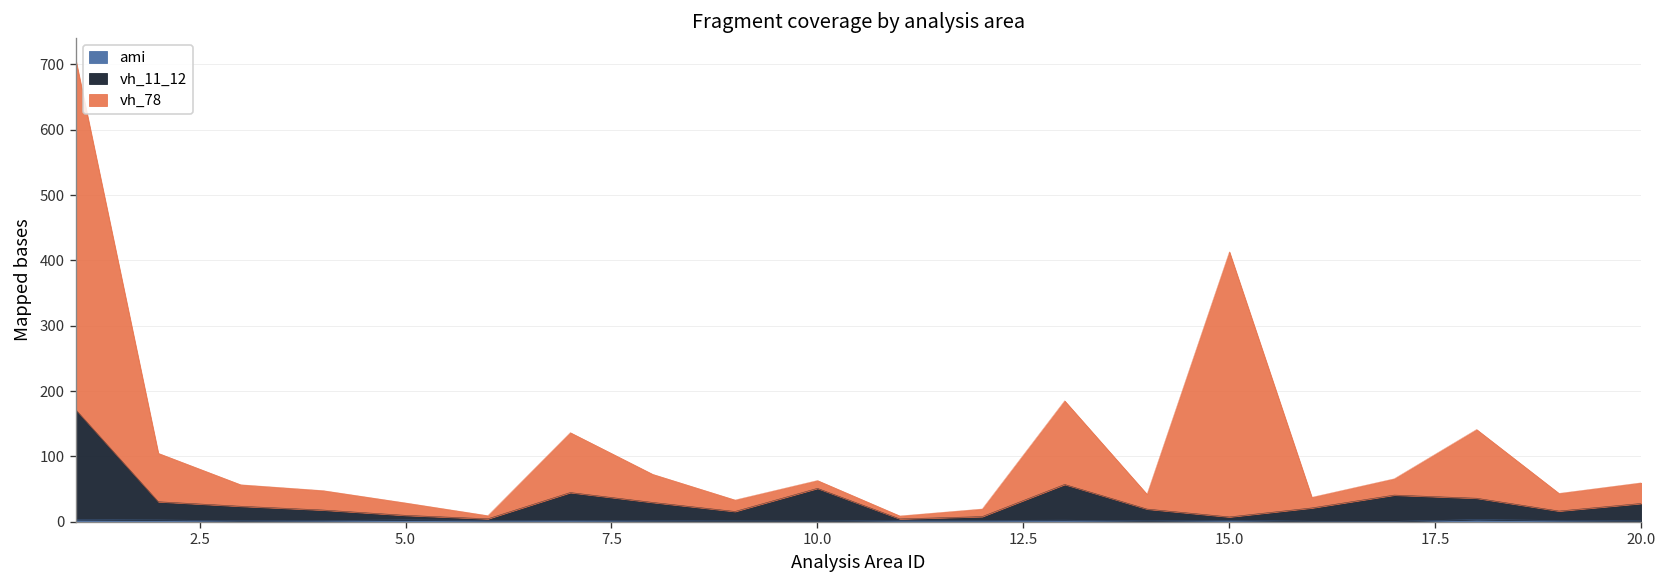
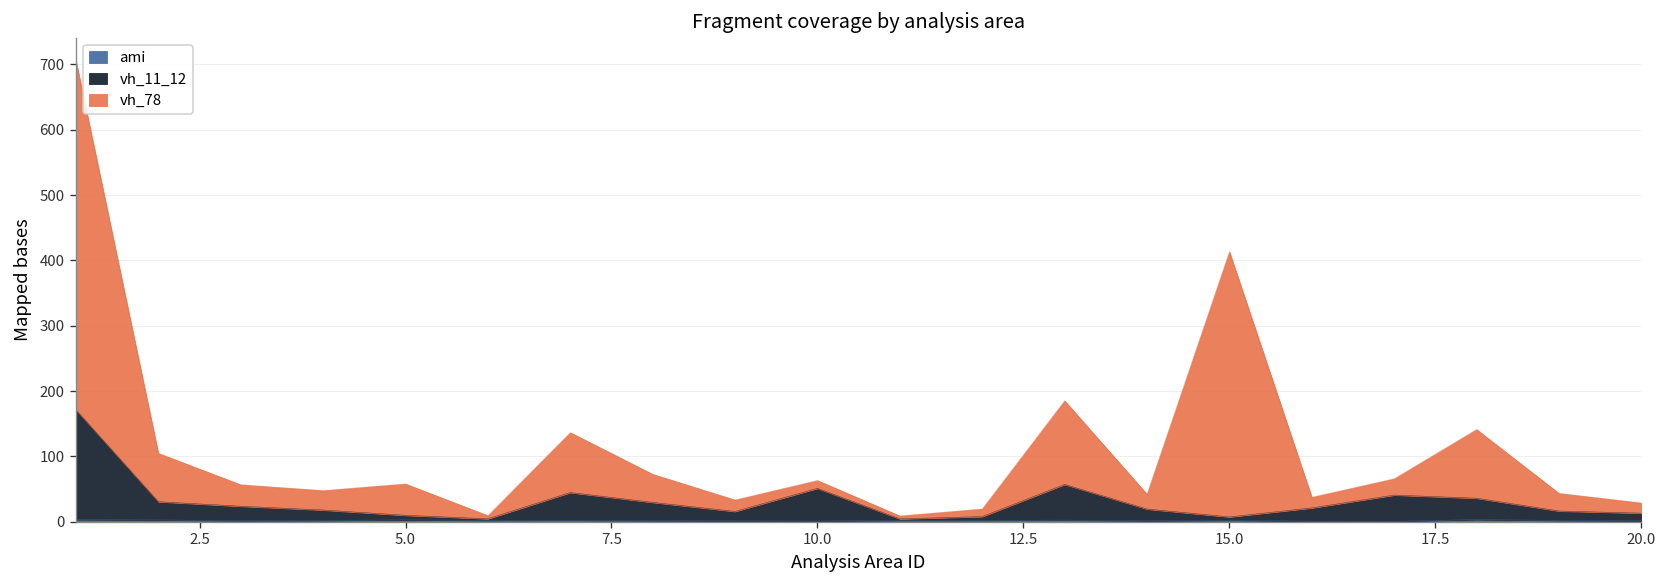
  {
    "ami": {
      "5.0": 0,
      "10.0": 0,
      "15.0": 0,
      "20.0": 0
    },
    "vh_11_12": {
      "5.0": 10,
      "10.0": 50,
      "15.0": 10,
-     "20.0": 30
+     "20.0": 10
    },
    "vh_78": {
-     "5.0": 20,
+     "5.0": 50,
      "10.0": 10,
      "15.0": 410,
-     "20.0": 30
+     "20.0": 20
    }
  }
